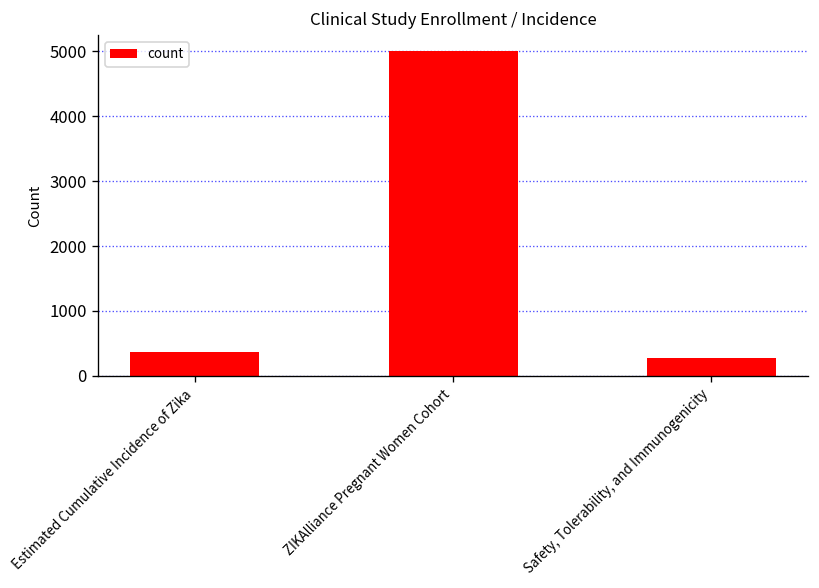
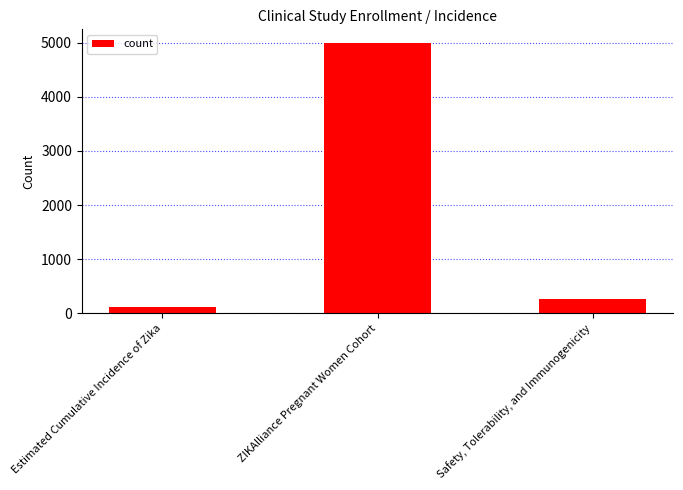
  {
-   "Estimated Cumulative Incidence of Zika": 400,
+   "Estimated Cumulative Incidence of Zika": 100,
    "ZIKAlliance Pregnant Women Cohort": 5000,
    "Safety, Tolerability, and Immunogenicity": 300
  }
